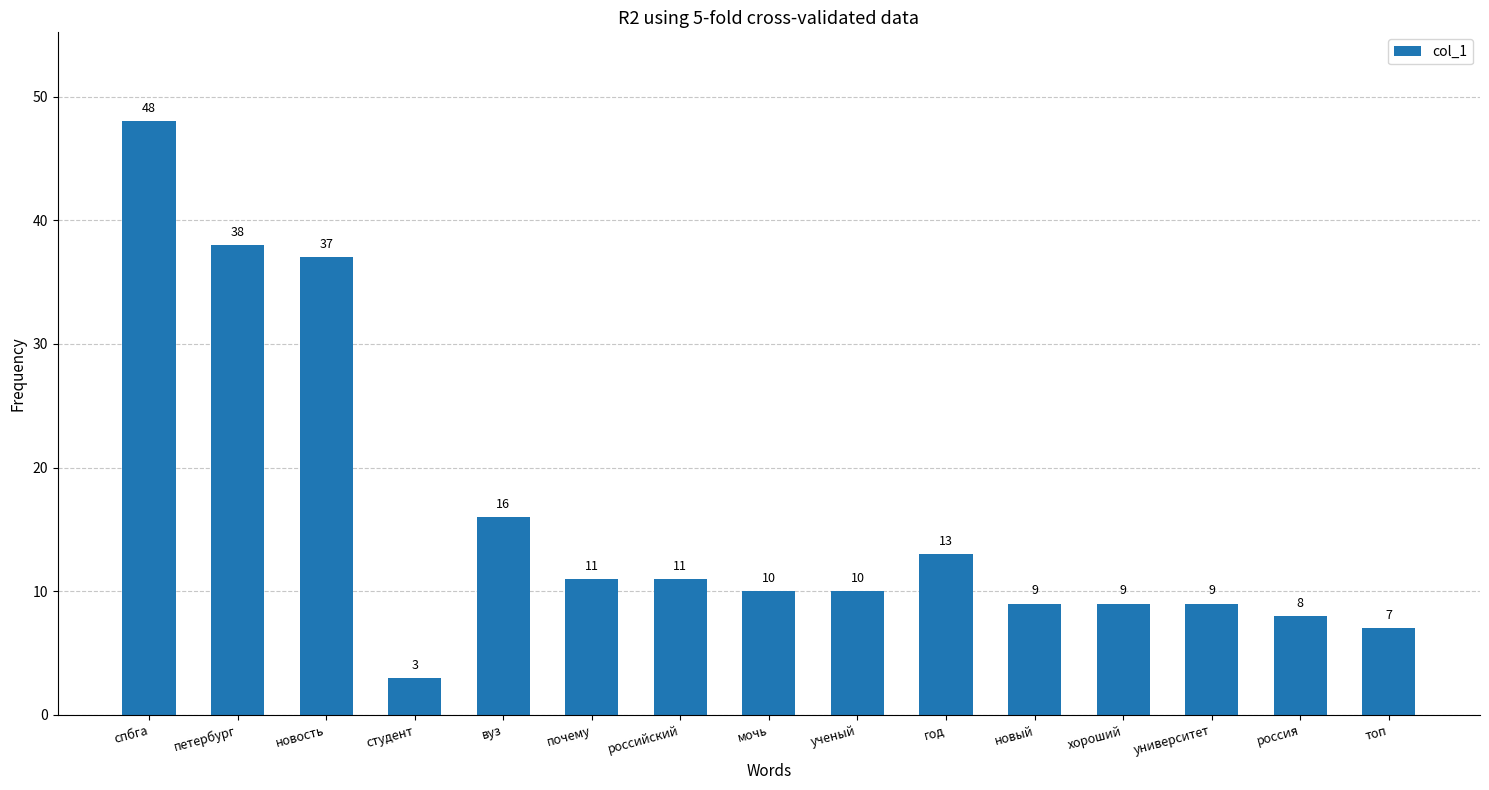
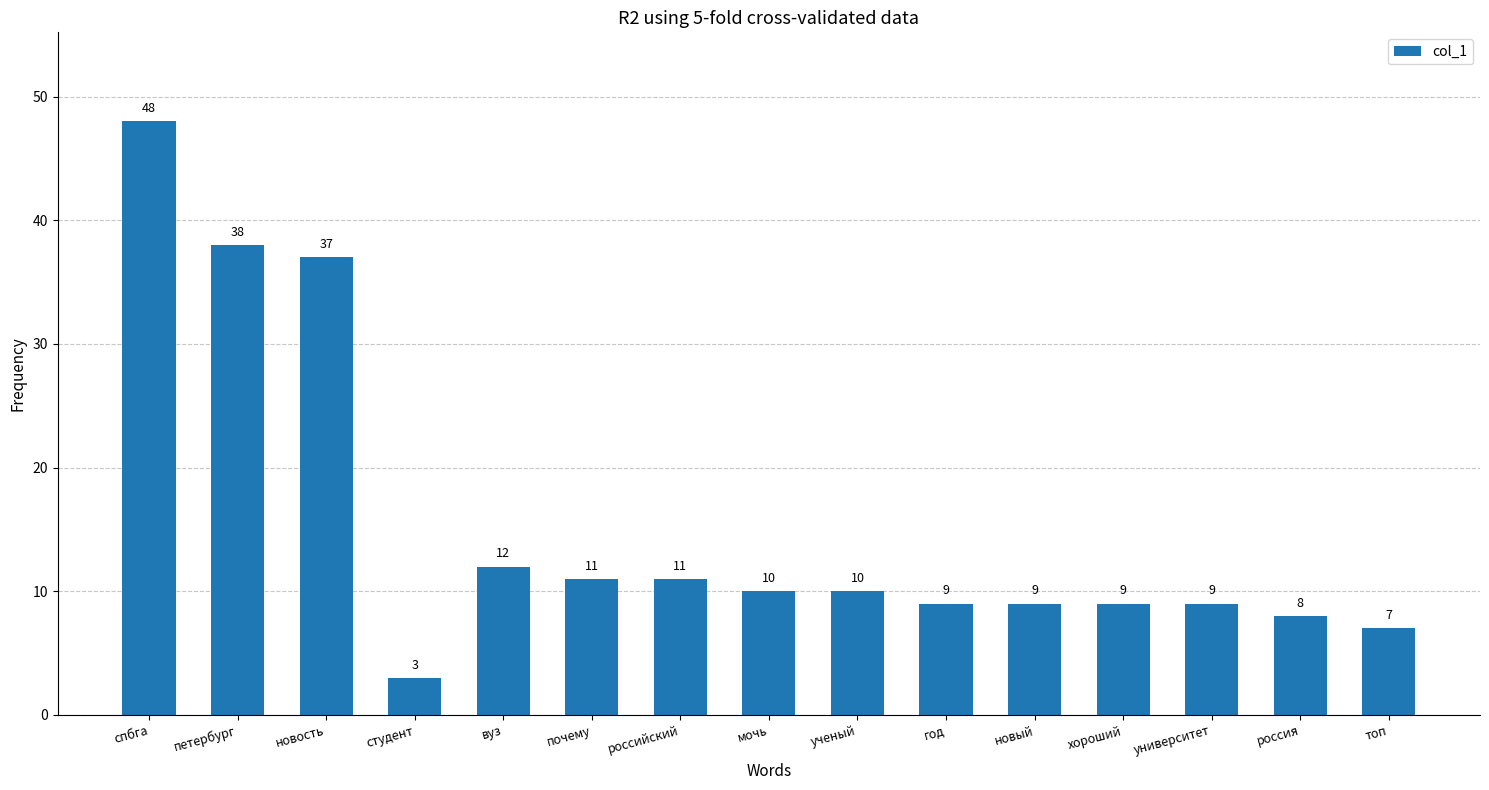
  {
    "спбга": 48,
    "петербург": 38,
    "новость": 37,
    "студент": 3,
-   "вуз": 16,
+   "вуз": 12,
    "почему": 11,
    "российский": 11,
    "мочь": 10,
    "ученый": 10,
-   "год": 13,
+   "год": 9,
    "новый": 9,
    "хороший": 9,
    "университет": 9,
    "россия": 8,
    "топ": 7
  }
